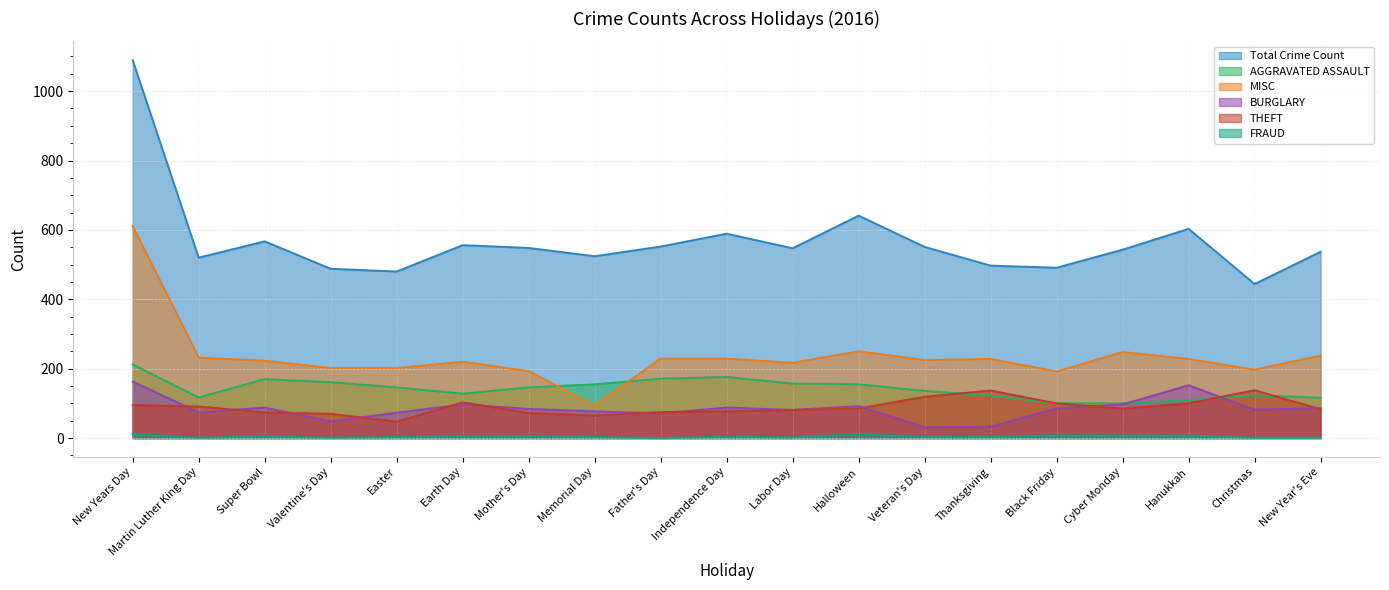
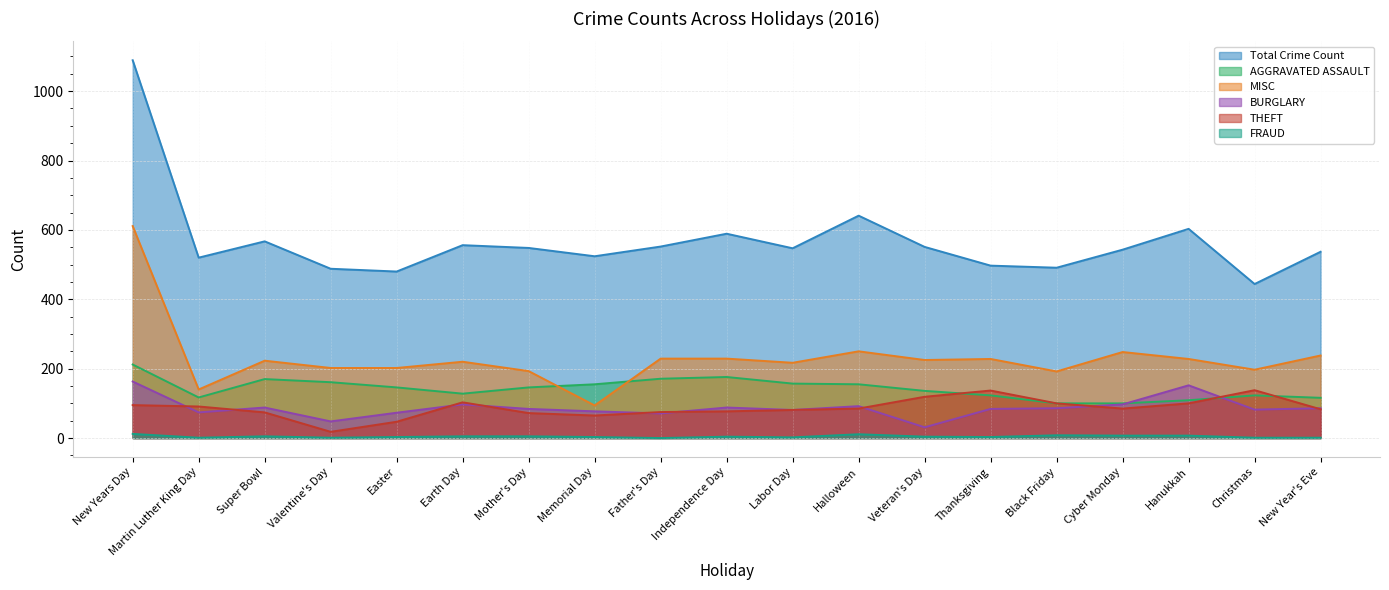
  {
    "MISC": {
      "New Years Day": 610,
-     "Martin Luther King Day": 230,
+     "Martin Luther King Day": 140,
      "Super Bowl": 220,
      "Valentine's Day": 200,
      "Easter": 200,
      "Earth Day": 220,
      "Mother's Day": 190,
      "Memorial Day": 90,
      "Father's Day": 230,
      "Independence Day": 230,
      "Labor Day": 220,
      "Halloween": 250,
      "Veteran's Day": 230,
      "Thanksgiving": 230,
      "Black Friday": 190,
      "Cyber Monday": 250,
      "Hanukkah": 230,
      "Christmas": 200,
      "New Year's Eve": 240
    },
    "BURGLARY": {
      "New Years Day": 160,
      "Martin Luther King Day": 70,
      "Super Bowl": 90,
      "Valentine's Day": 50,
      "Easter": 70,
      "Mother's Day": 80,
      "Memorial Day": 80,
      "Independence Day": 90,
      "Veteran's Day": 30,
-     "Thanksgiving": 30,
+     "Thanksgiving": 80,
      "Black Friday": 90,
      "Hanukkah": 150,
      "Christmas": 80
    },
    "THEFT": {
      "New Years Day": 100,
      "Martin Luther King Day": 90,
      "Super Bowl": 70,
-     "Valentine's Day": 70,
+     "Valentine's Day": 20,
      "Easter": 50,
      "Mother's Day": 70,
      "Memorial Day": 70,
      "Independence Day": 80,
      "Veteran's Day": 120,
      "Thanksgiving": 140,
      "Cyber Monday": 90,
      "Hanukkah": 100,
      "Christmas": 140
    }
  }
